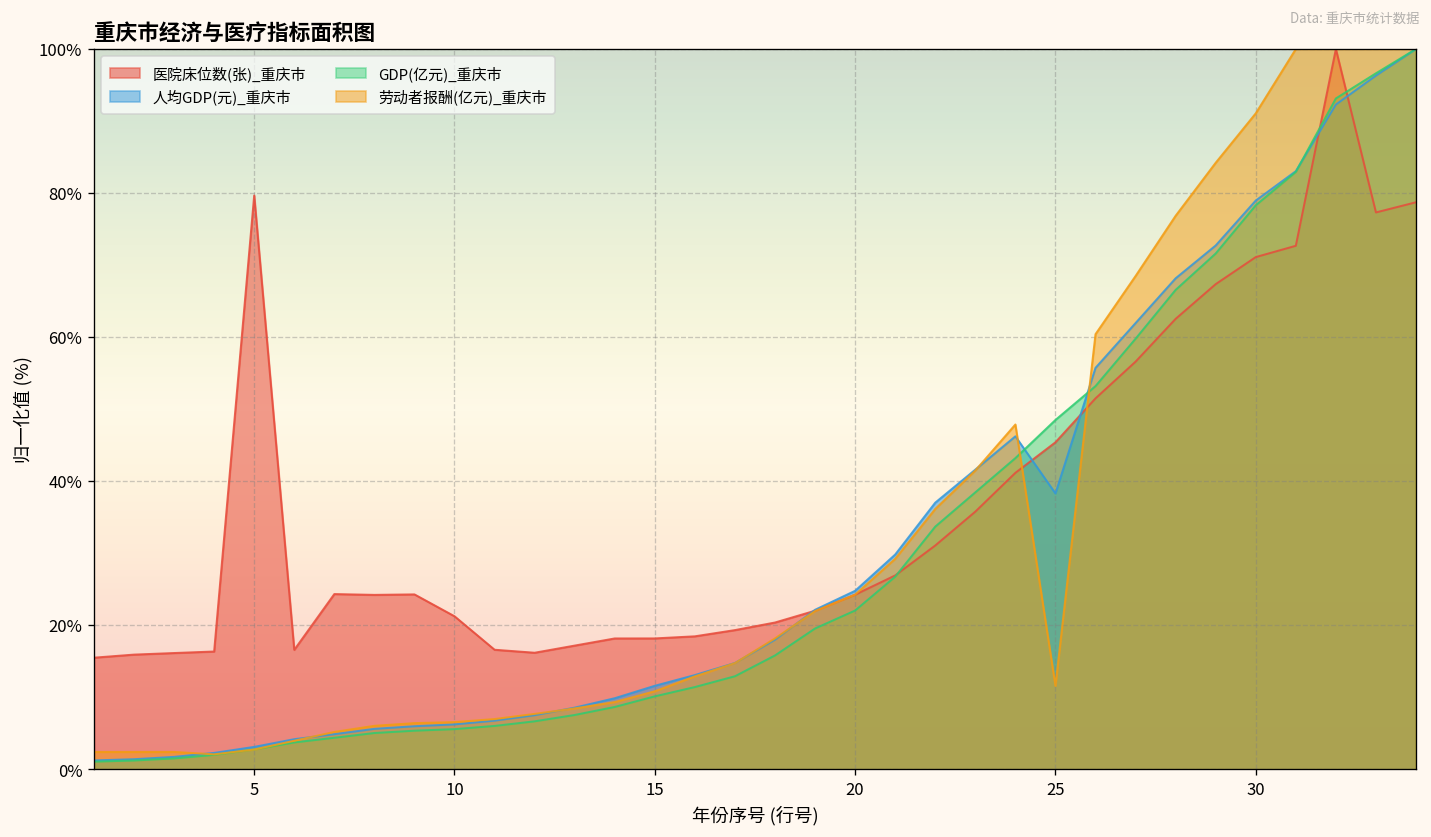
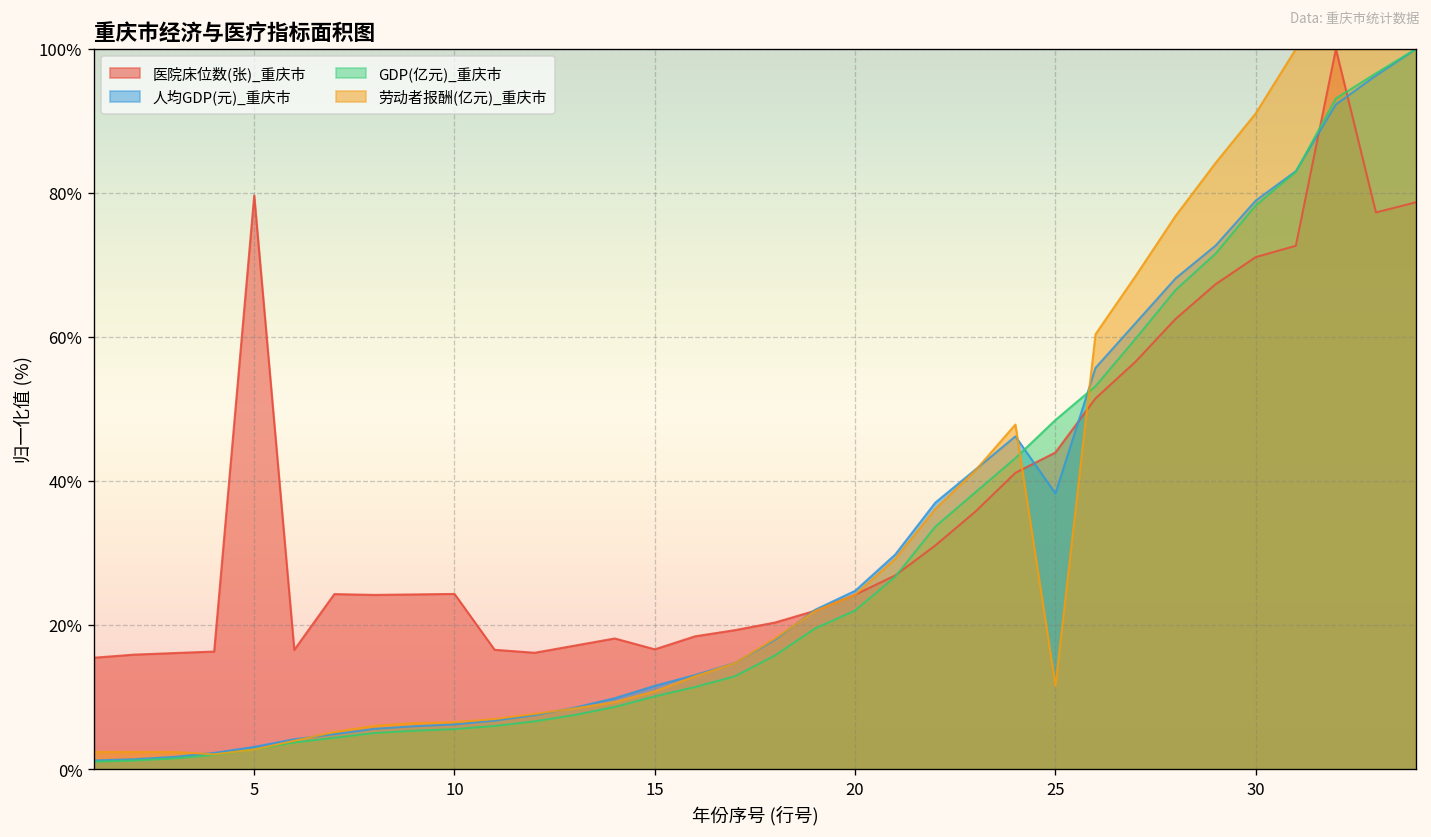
  {
    "医院床位数(张)_重庆市": {
      "5": "80%",
-     "10": "21%",
-     "15": "18%",
-     "25": "45%",
+     "10": "24%",
+     "15": "17%",
+     "25": "44%",
      "30": "71%"
    },
    "人均GDP(元)_重庆市": {
      "15": "12%",
      "20": "25%",
      "25": "38%",
      "30": "79%"
    },
    "GDP(亿元)_重庆市": {
      "10": "6%",
      "15": "10%",
      "20": "22%",
      "25": "49%",
      "30": "78%"
    },
    "劳动者报酬(亿元)_重庆市": {
      "15": "11%",
      "25": "12%",
      "30": "91%"
    }
  }
